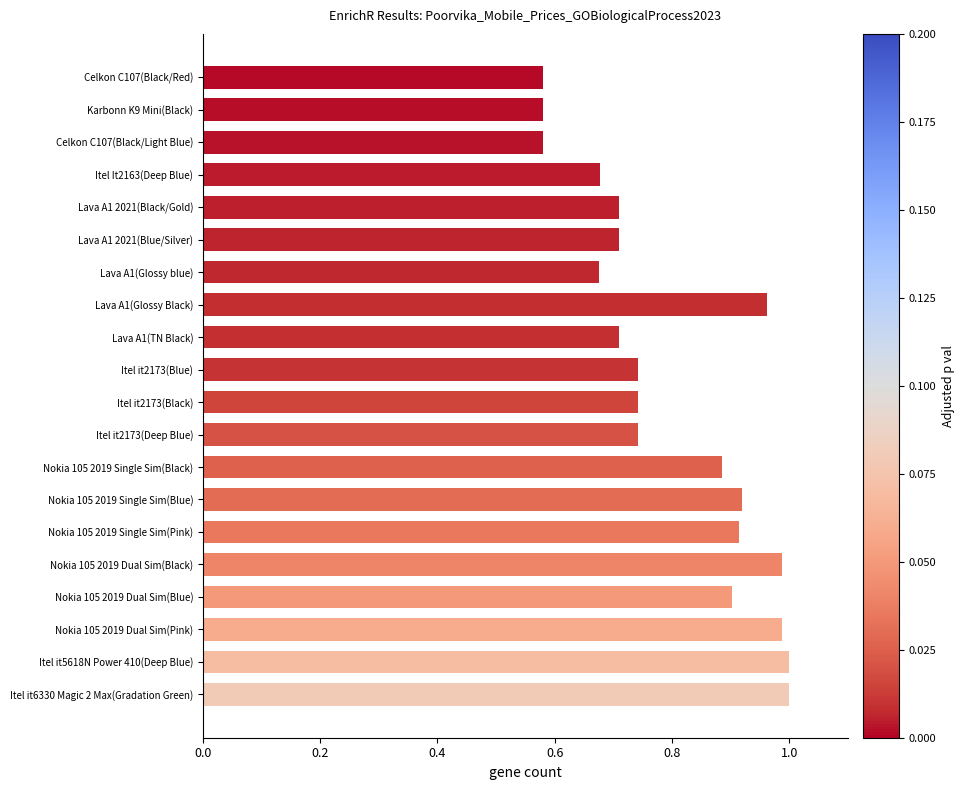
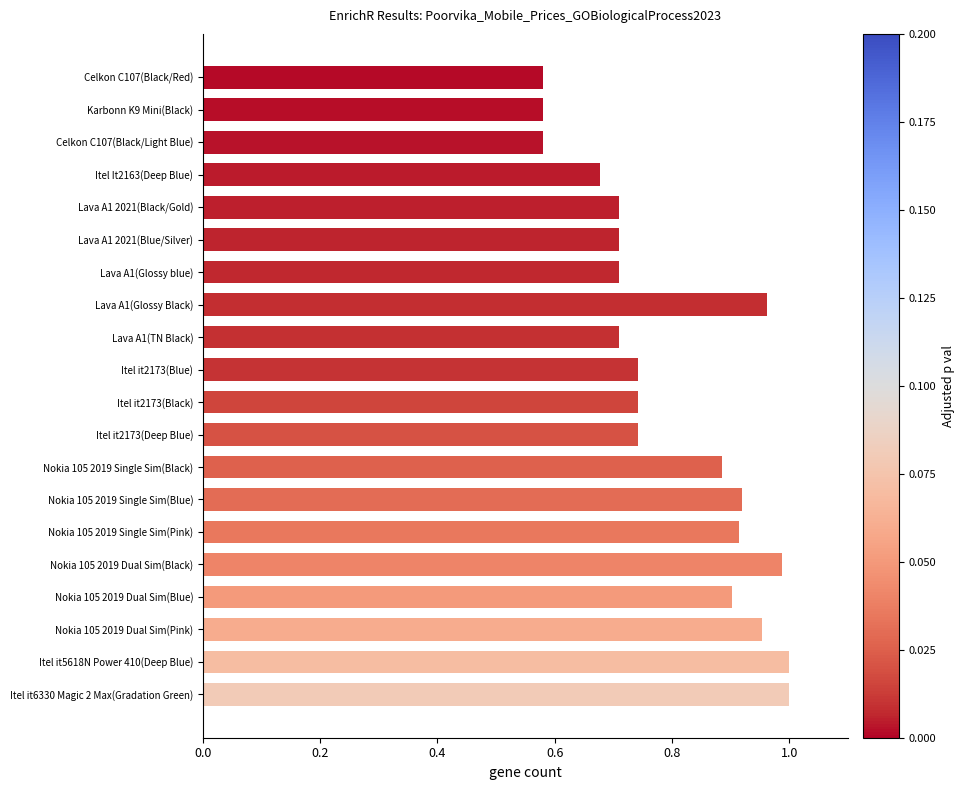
  {
    "Celkon C107(Black/Red)": 0.58,
    "Karbonn K9 Mini(Black)": 0.58,
    "Celkon C107(Black/Light Blue)": 0.58,
    "Itel It2163(Deep Blue)": 0.68,
    "Lava A1 2021(Black/Gold)": 0.71,
    "Lava A1 2021(Blue/Silver)": 0.71,
-   "Lava A1(Glossy blue)": 0.68,
+   "Lava A1(Glossy blue)": 0.71,
    "Lava A1(Glossy Black)": 0.96,
    "Lava A1(TN Black)": 0.71,
    "Itel it2173(Blue)": 0.74,
    "Itel it2173(Black)": 0.74,
    "Itel it2173(Deep Blue)": 0.74,
    "Nokia 105 2019 Single Sim(Black)": 0.88,
    "Nokia 105 2019 Single Sim(Blue)": 0.92,
    "Nokia 105 2019 Single Sim(Pink)": 0.91,
    "Nokia 105 2019 Dual Sim(Black)": 0.99,
    "Nokia 105 2019 Dual Sim(Blue)": 0.90,
-   "Nokia 105 2019 Dual Sim(Pink)": 0.99,
+   "Nokia 105 2019 Dual Sim(Pink)": 0.95,
    "Itel it5618N Power 410(Deep Blue)": 1.00,
    "Itel it6330 Magic 2 Max(Gradation Green)": 1.00
  }
